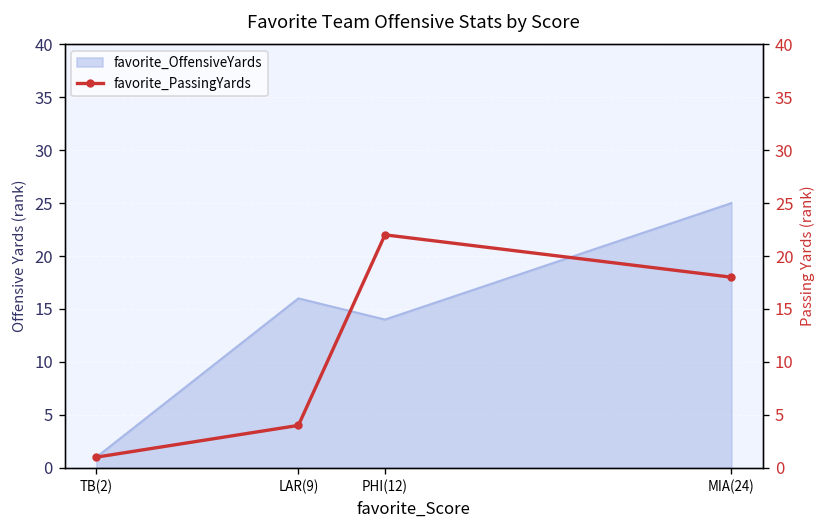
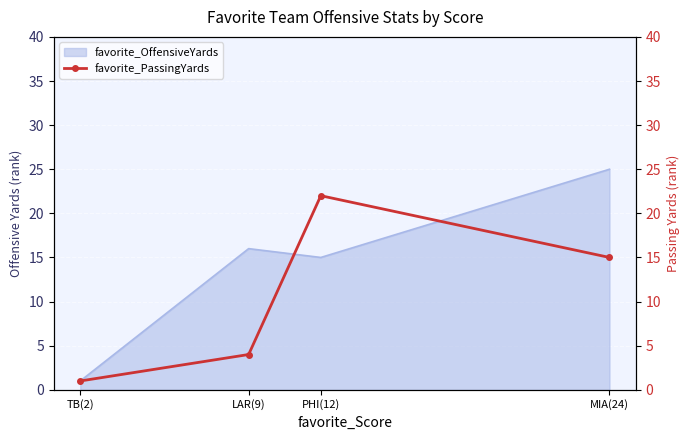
  {
    "favorite_OffensiveYards": {
      "TB(2)": 1,
      "LAR(9)": 16,
-     "PHI(12)": 14,
+     "PHI(12)": 15,
      "MIA(24)": 25
    },
    "favorite_PassingYards": {
      "TB(2)": 1,
      "LAR(9)": 4,
      "PHI(12)": 22,
-     "MIA(24)": 18
+     "MIA(24)": 15
    }
  }
